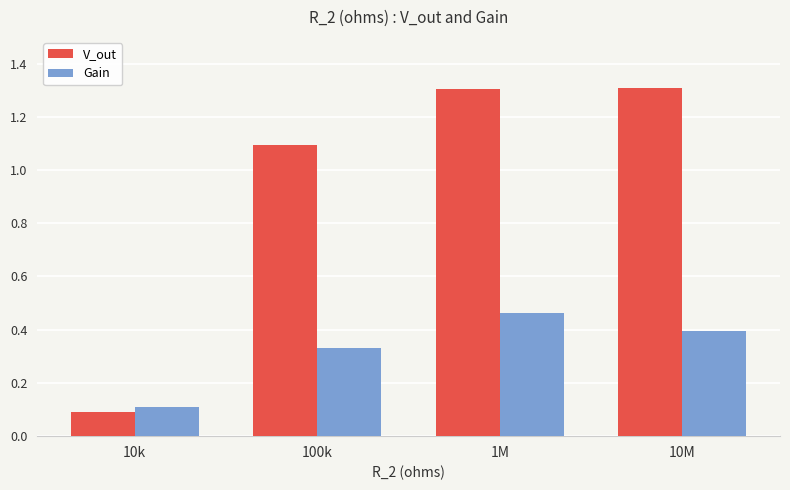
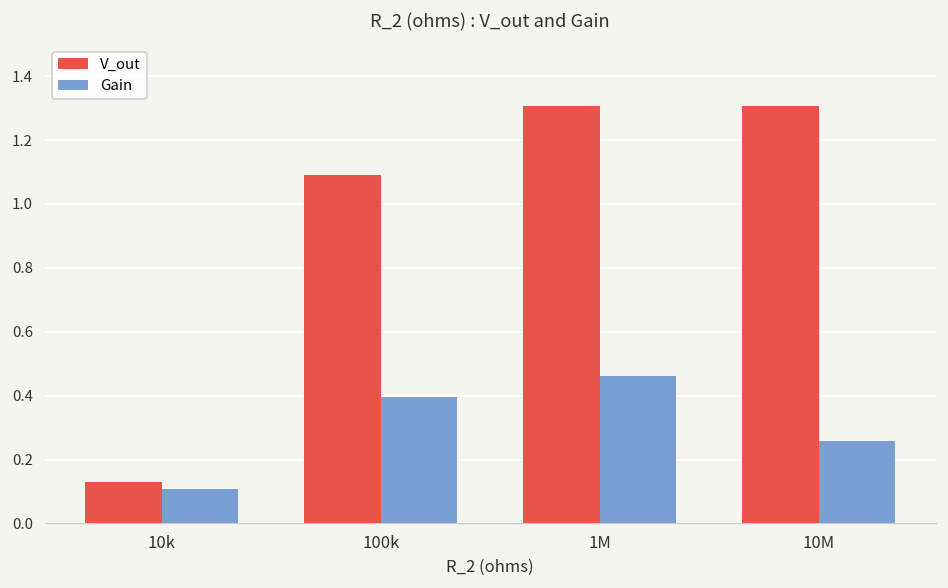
  {
    "V_out": {
-     "10k": 0.09,
+     "10k": 0.13,
      "100k": 1.09,
      "1M": 1.31,
      "10M": 1.31
    },
    "Gain": {
      "10k": 0.11,
-     "100k": 0.33,
+     "100k": 0.40,
      "1M": 0.46,
-     "10M": 0.40
+     "10M": 0.26
    }
  }
